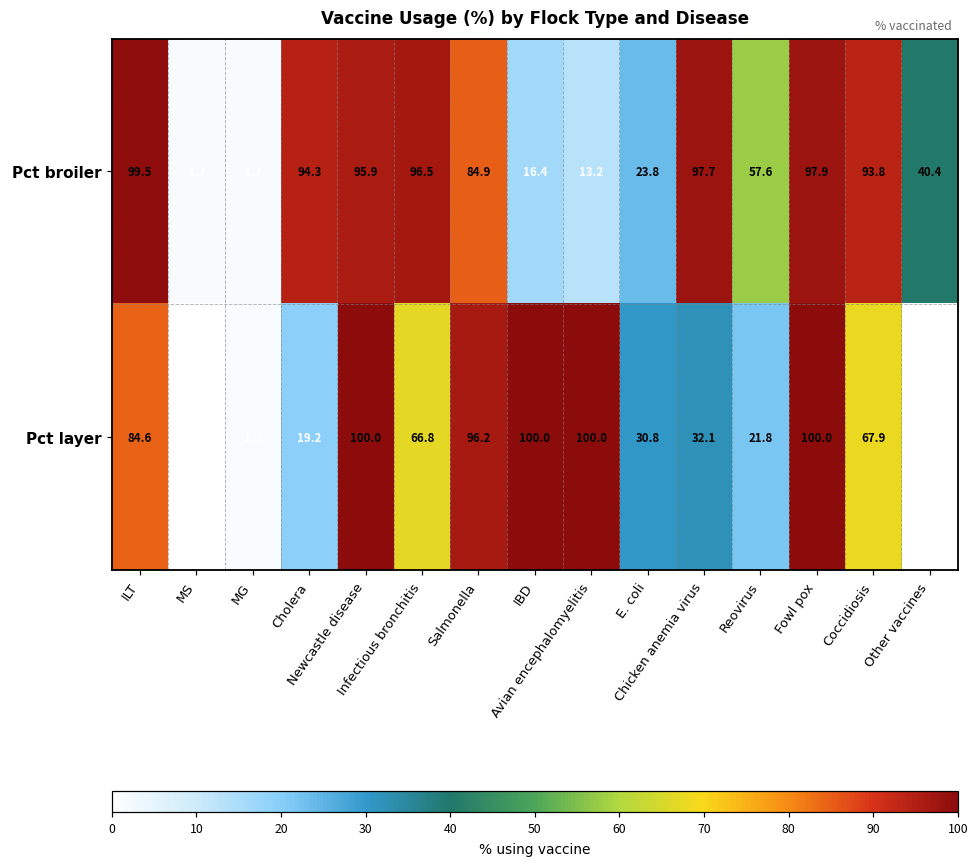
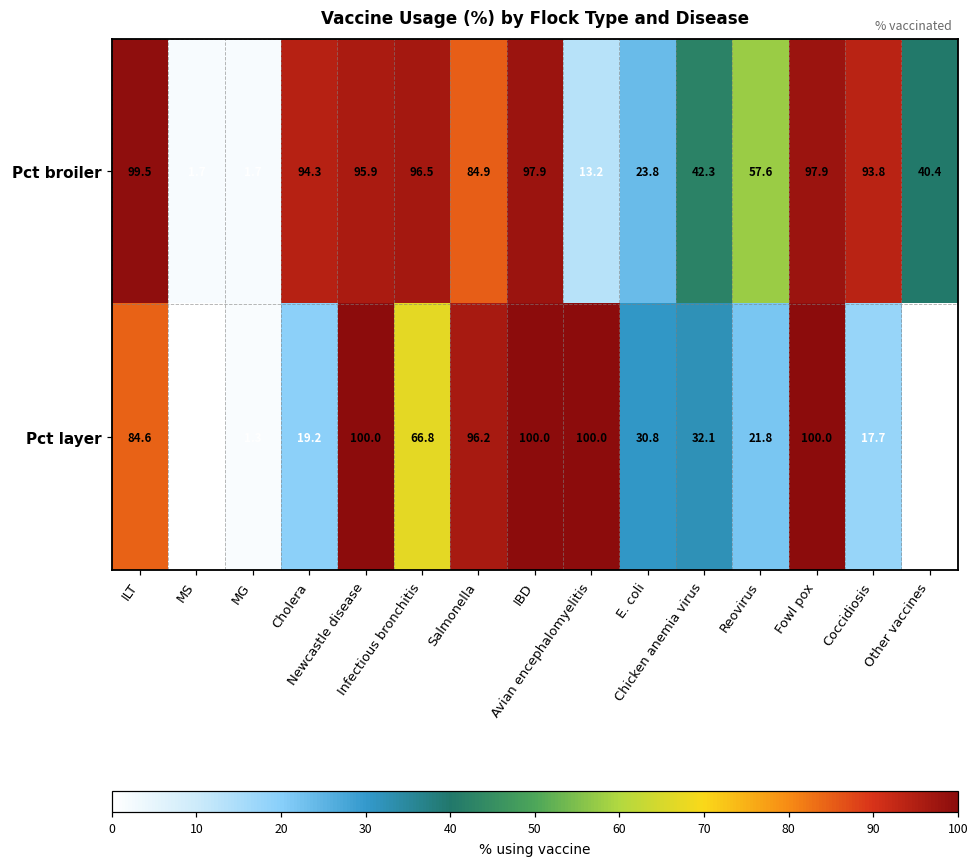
  {
    "Pct broiler": {
      "ILT": 99.5,
      "Cholera": 94.3,
      "Newcastle disease": 95.9,
      "Infectious bronchitis": 96.5,
      "Salmonella": 84.9,
-     "IBD": 16.4,
+     "IBD": 97.9,
      "Avian encephalomyelitis": 13.2,
      "E. coli": 23.8,
-     "Chicken anemia virus": 97.7,
+     "Chicken anemia virus": 42.3,
      "Reovirus": 57.6,
      "Fowl pox": 97.9,
      "Coccidiosis": 93.8,
      "Other vaccines": 40.4
    },
    "Pct layer": {
      "ILT": 84.6,
      "Cholera": 19.2,
      "Newcastle disease": 100.0,
      "Infectious bronchitis": 66.8,
      "Salmonella": 96.2,
      "IBD": 100.0,
      "Avian encephalomyelitis": 100.0,
      "E. coli": 30.8,
      "Chicken anemia virus": 32.1,
      "Reovirus": 21.8,
      "Fowl pox": 100.0,
-     "Coccidiosis": 67.9
+     "Coccidiosis": 17.7
    }
  }
